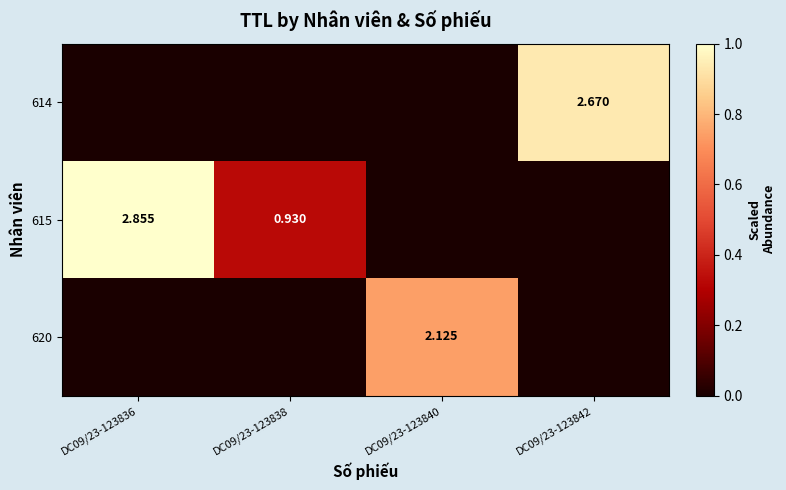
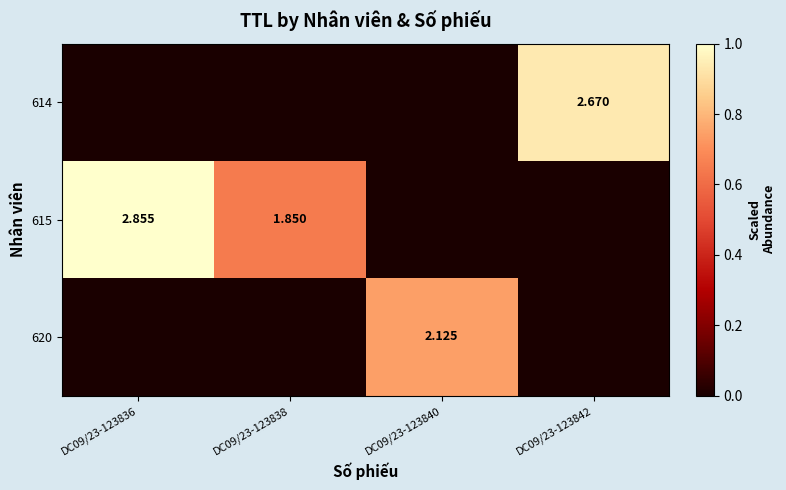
  {
    "614": {
      "DC09/23-123842": 2.670
    },
    "615": {
      "DC09/23-123836": 2.855,
-     "DC09/23-123838": 0.930
+     "DC09/23-123838": 1.850
    },
    "620": {
      "DC09/23-123840": 2.125
    }
  }
